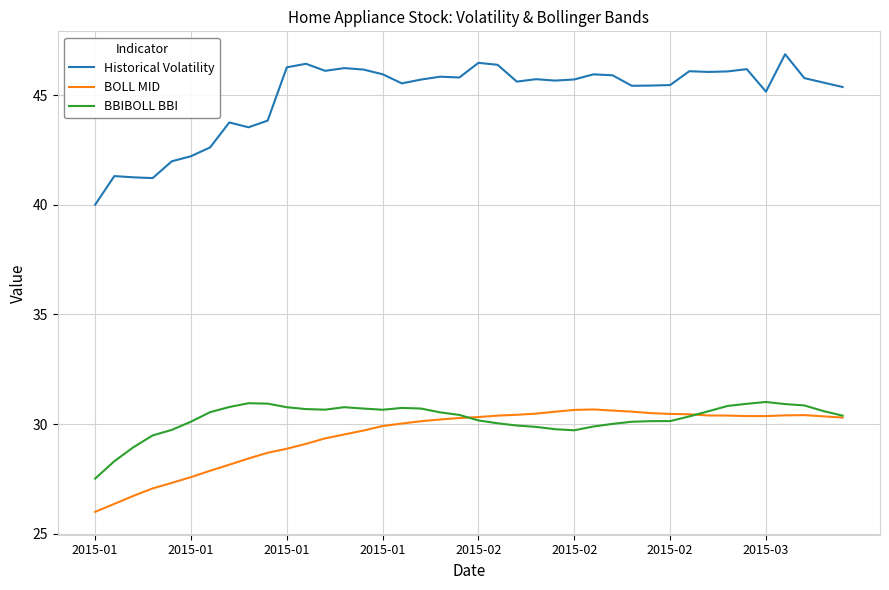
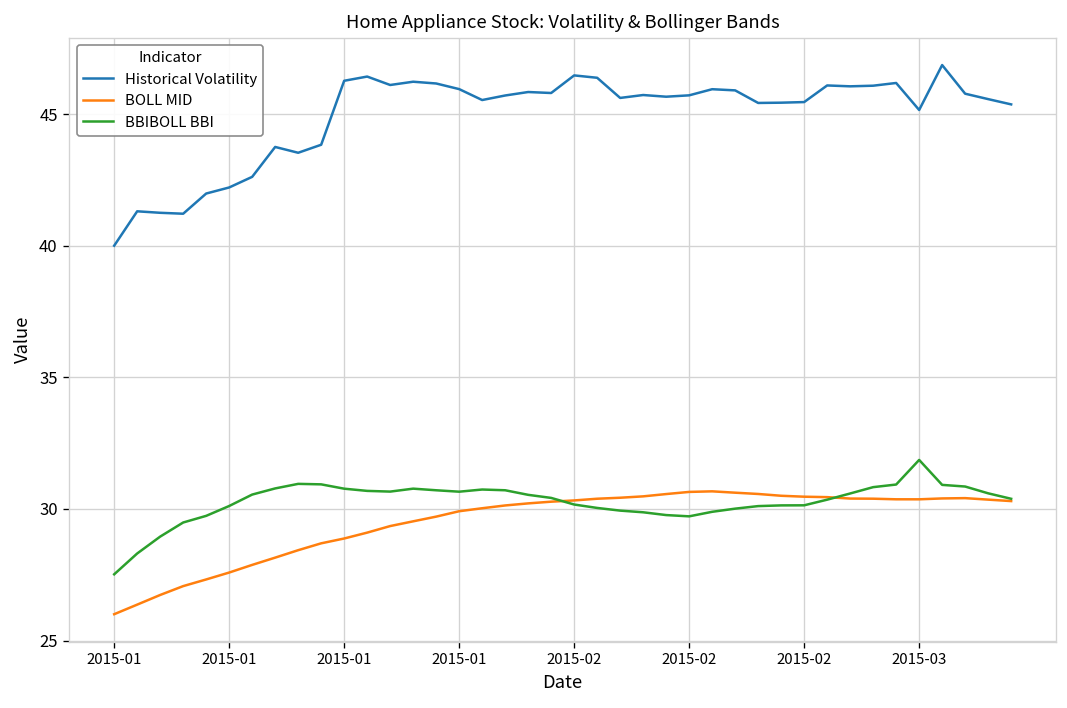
  {
    "Historical Volatility": {
      "2015-03": 45.2
    },
    "BOLL MID": {
      "2015-03": 30.4
    },
    "BBIBOLL BBI": {
-     "2015-03": 31.0
+     "2015-03": 31.9
    }
  }
